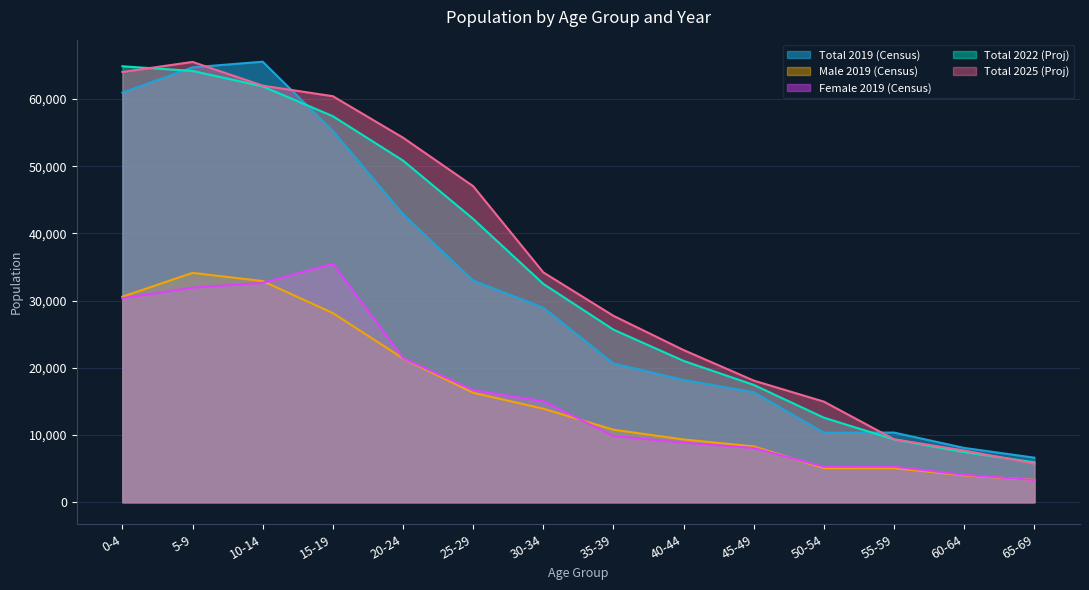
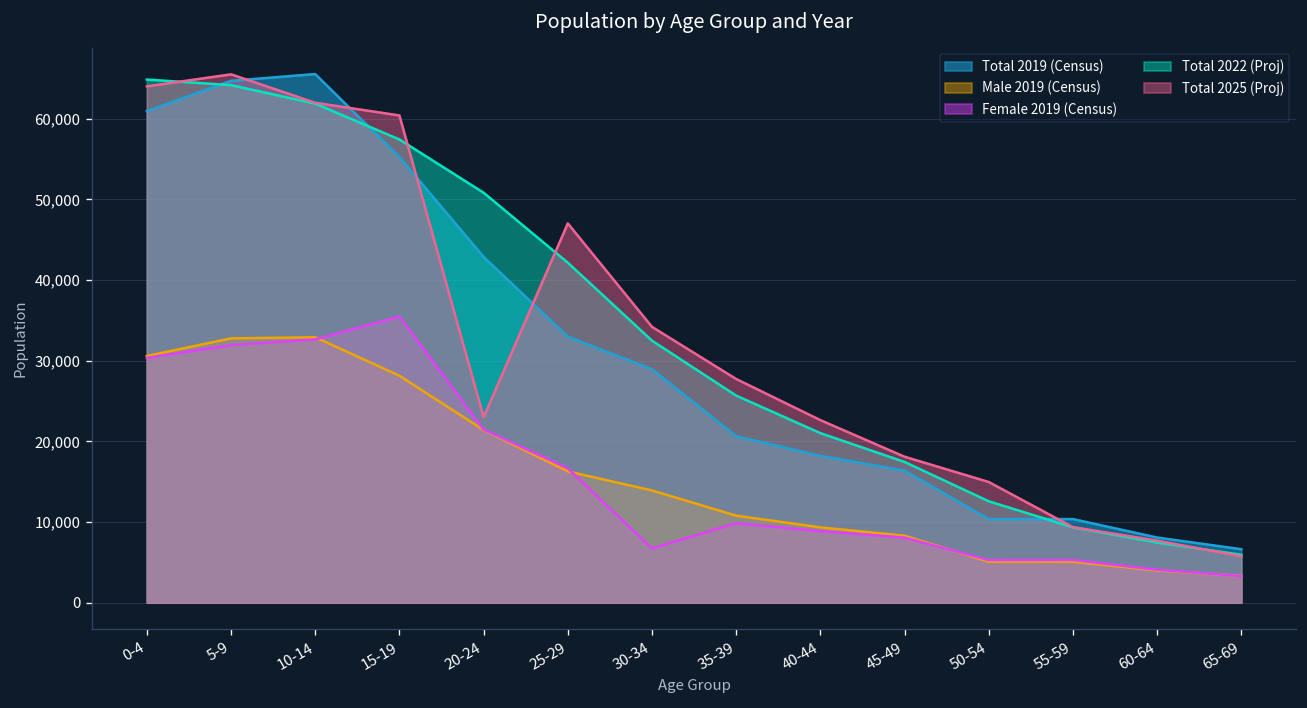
  {
    "Male 2019 (Census)": {
-     "5-9": "34,000",
+     "5-9": "33,000",
      "15-19": "28,000",
      "25-29": "16,000",
      "30-34": "14,000",
      "35-39": "11,000",
      "40-44": "9,000"
    },
    "Female 2019 (Census)": {
      "5-9": "32,000",
      "15-19": "35,000",
      "25-29": "17,000",
-     "30-34": "15,000",
+     "30-34": "7,000",
      "35-39": "10,000",
      "40-44": "9,000"
    },
    "Total 2025 (Proj)": {
      "0-4": "64,000",
      "5-9": "66,000",
      "15-19": "60,000",
-     "20-24": "54,000",
+     "20-24": "23,000",
      "25-29": "47,000",
      "30-34": "34,000",
      "35-39": "28,000",
      "40-44": "23,000",
      "45-49": "18,000",
      "50-54": "15,000"
    }
  }
